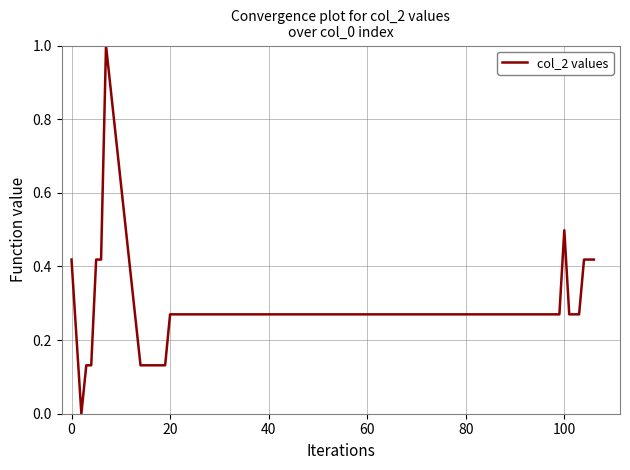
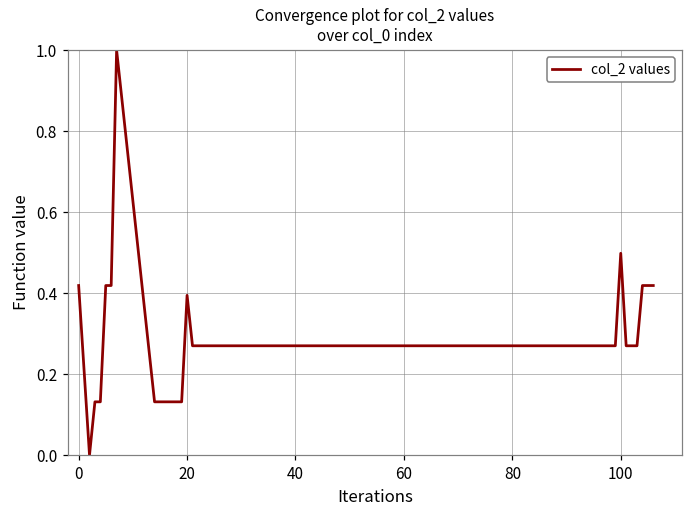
  {
    "0": 0.42,
-   "20": 0.27,
+   "20": 0.39,
    "100": 0.50
  }
